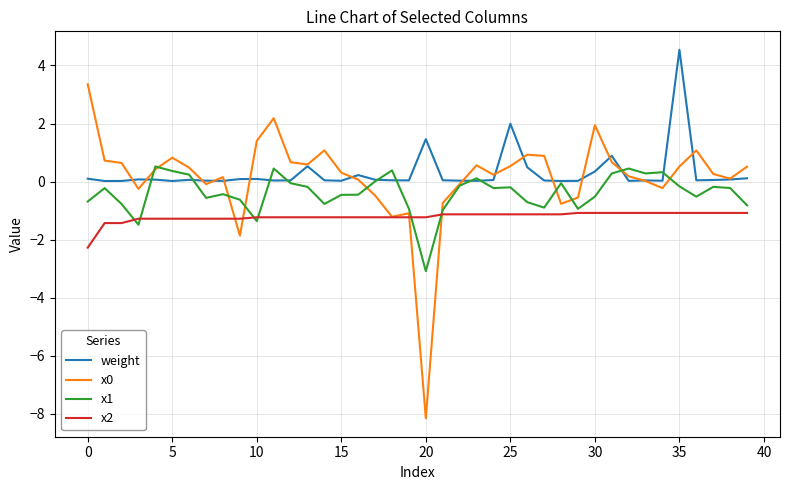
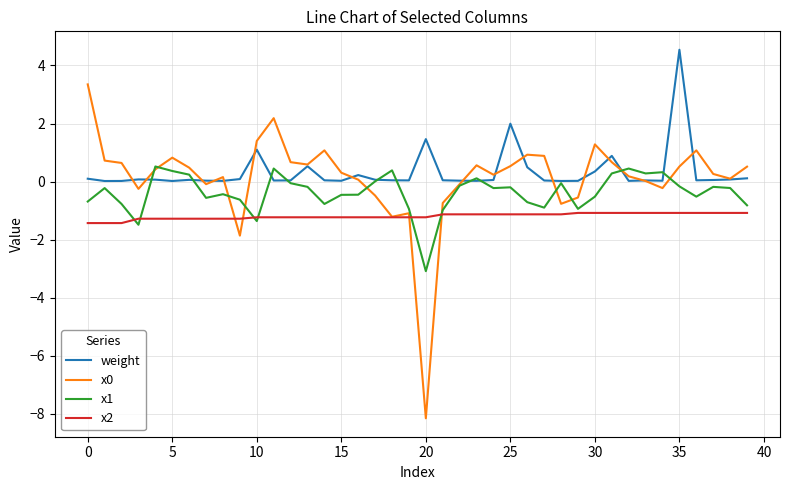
  {
    "weight": {
      "0": 0.1,
      "5": 0.0,
-     "10": 0.1,
+     "10": 1.1,
      "15": 0.0,
      "20": 1.5,
      "25": 2.0,
      "30": 0.3,
      "35": 4.5
    },
    "x0": {
      "0": 3.3,
      "5": 0.8,
      "10": 1.4,
      "15": 0.3,
      "20": -8.2,
      "25": 0.5,
-     "30": 1.9,
+     "30": 1.3,
      "35": 0.5
    },
    "x1": {
      "0": -0.7,
      "5": 0.4,
      "10": -1.4,
      "15": -0.5,
      "20": -3.1,
      "25": -0.2,
      "30": -0.5,
      "35": -0.2
    },
    "x2": {
-     "0": -2.3,
+     "0": -1.4,
      "5": -1.3,
      "10": -1.2,
      "15": -1.2,
      "20": -1.2,
      "25": -1.1,
      "30": -1.1,
      "35": -1.1
    }
  }
